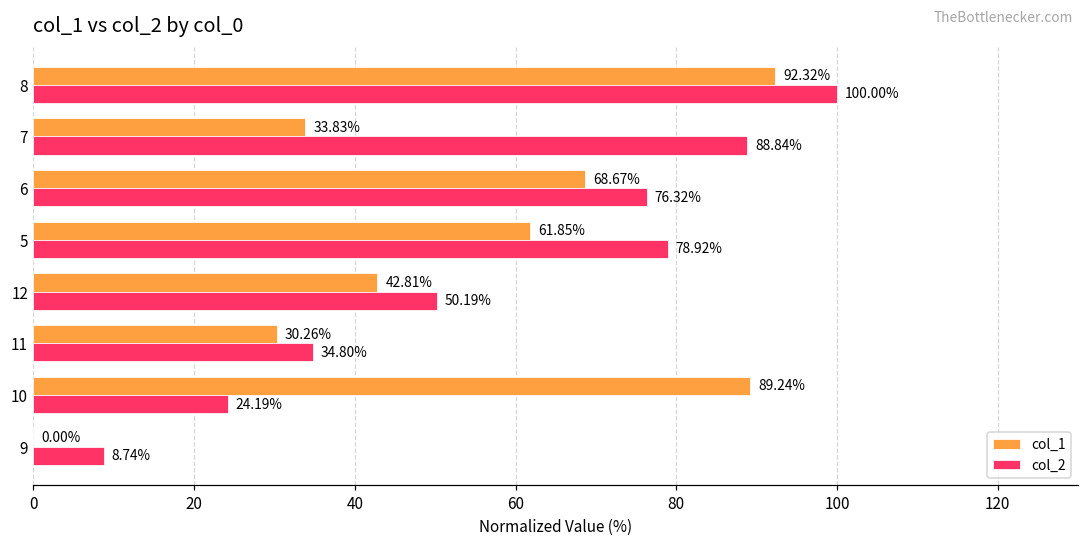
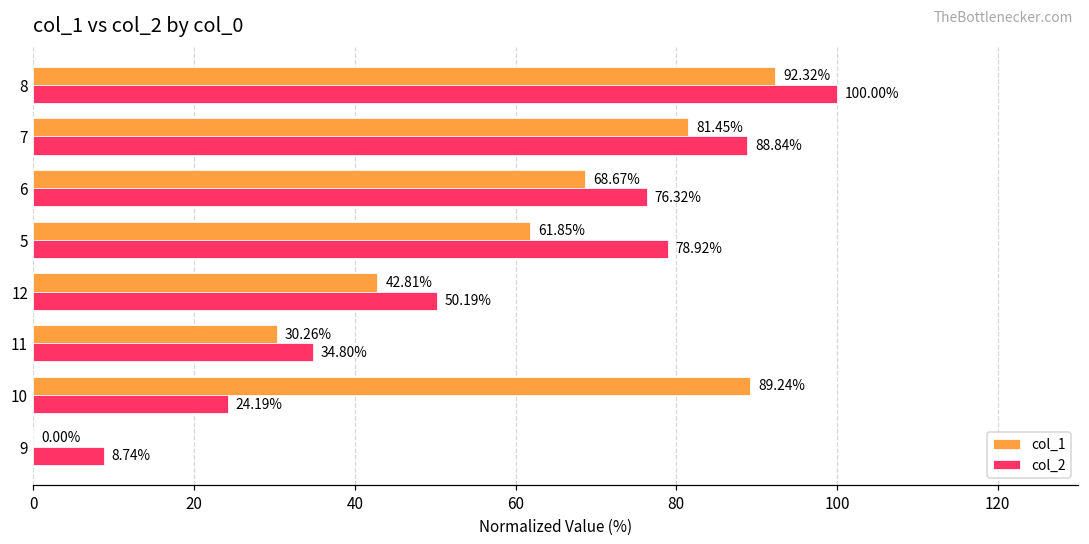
  {
    "col_1": {
      "8": "92.32%",
-     "7": "33.83%",
+     "7": "81.45%",
      "6": "68.67%",
      "5": "61.85%",
      "12": "42.81%",
      "11": "30.26%",
      "10": "89.24%",
      "9": "0.00%"
    },
    "col_2": {
      "8": "100.00%",
      "7": "88.84%",
      "6": "76.32%",
      "5": "78.92%",
      "12": "50.19%",
      "11": "34.80%",
      "10": "24.19%",
      "9": "8.74%"
    }
  }
